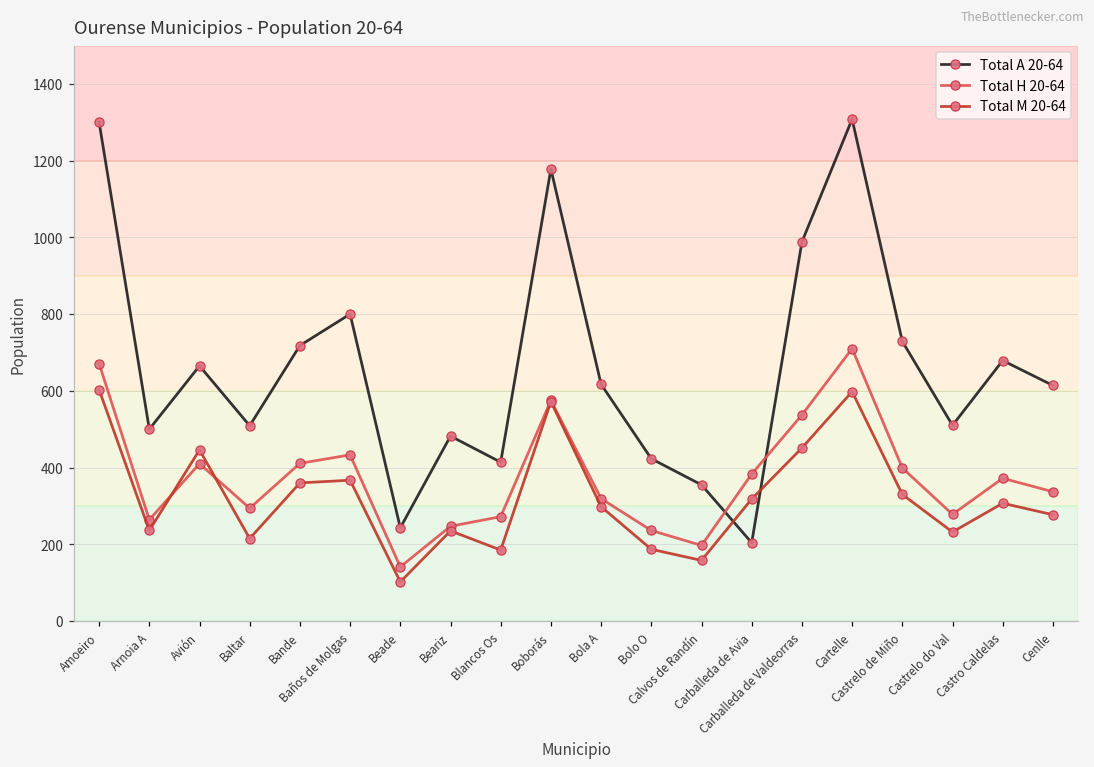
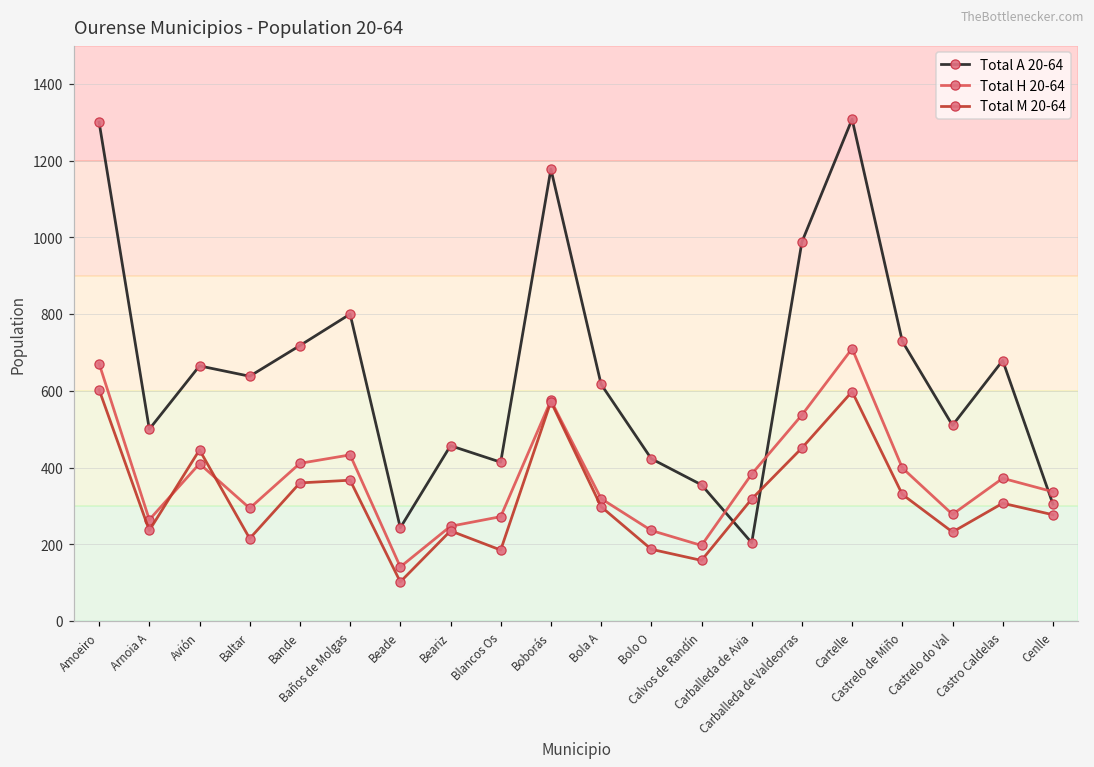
  {
    "Total A 20-64": {
      "Amoeiro": 1300,
      "Arnoia A": 500,
      "Avión": 670,
-     "Baltar": 510,
+     "Baltar": 640,
      "Bande": 720,
      "Baños de Molgas": 800,
      "Beade": 240,
-     "Beariz": 480,
+     "Beariz": 460,
      "Blancos Os": 410,
      "Boborás": 1180,
      "Bola A": 620,
      "Bolo O": 420,
      "Calvos de Randín": 360,
      "Carballeda de Avia": 200,
      "Carballeda de Valdeorras": 990,
      "Cartelle": 1310,
      "Castrelo de Miño": 730,
      "Castrelo do Val": 510,
      "Castro Caldelas": 680,
-     "Cenlle": 610
+     "Cenlle": 310
    }
  }
